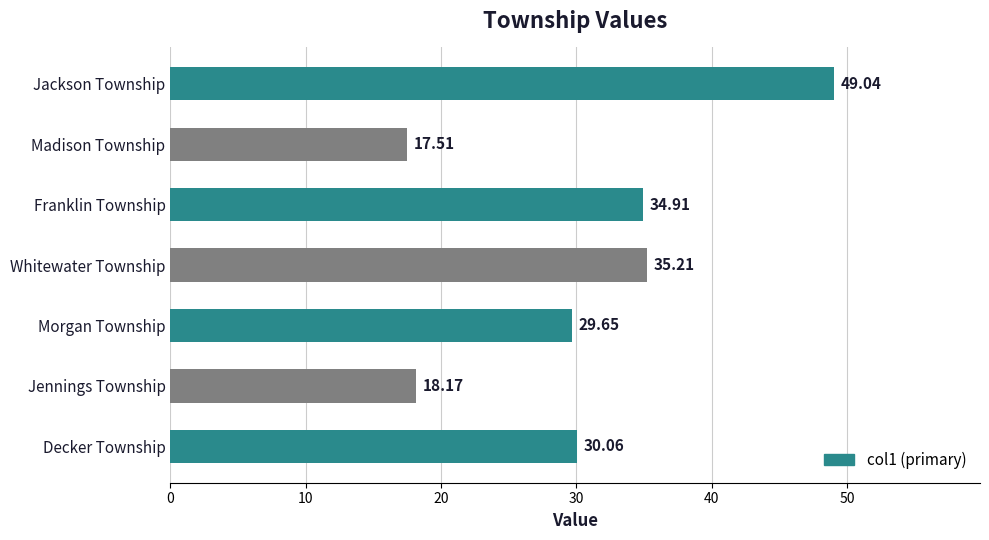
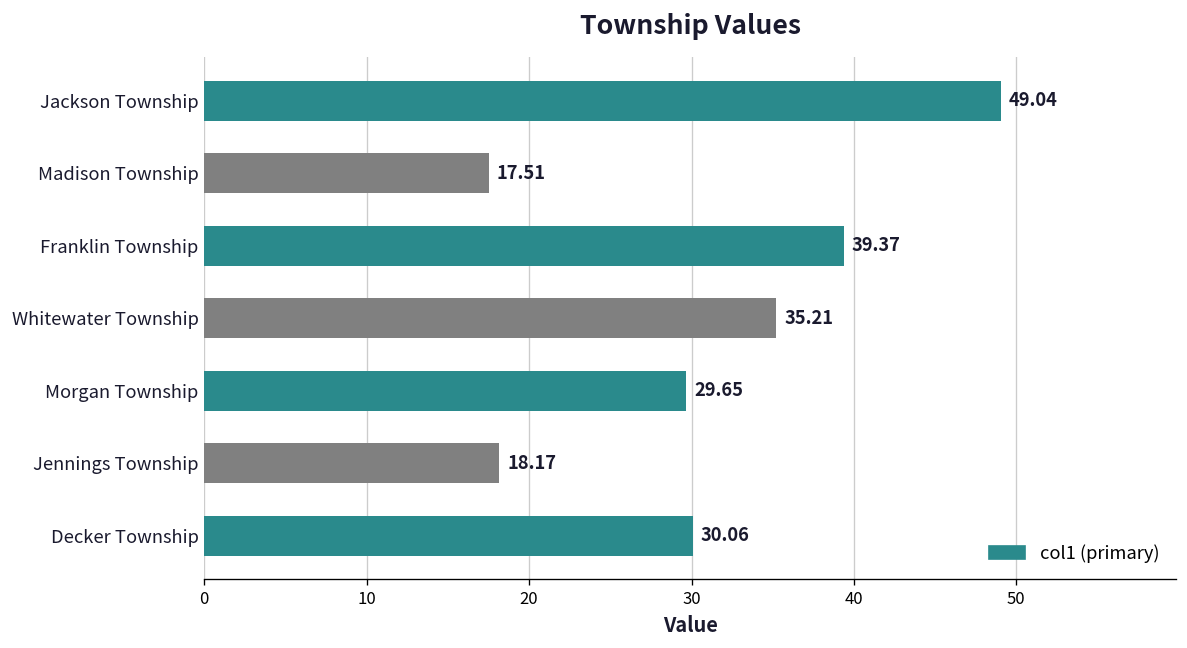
  {
    "Jackson Township": 49.04,
    "Madison Township": 17.51,
-   "Franklin Township": 34.91,
+   "Franklin Township": 39.37,
    "Whitewater Township": 35.21,
    "Morgan Township": 29.65,
    "Jennings Township": 18.17,
    "Decker Township": 30.06
  }
